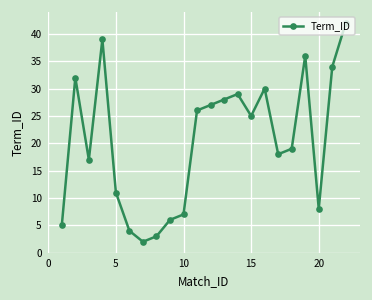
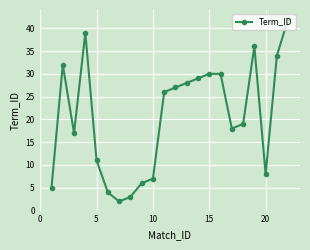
  {
    "5": 11,
    "10": 7,
-   "15": 25,
+   "15": 30,
    "20": 8
  }
